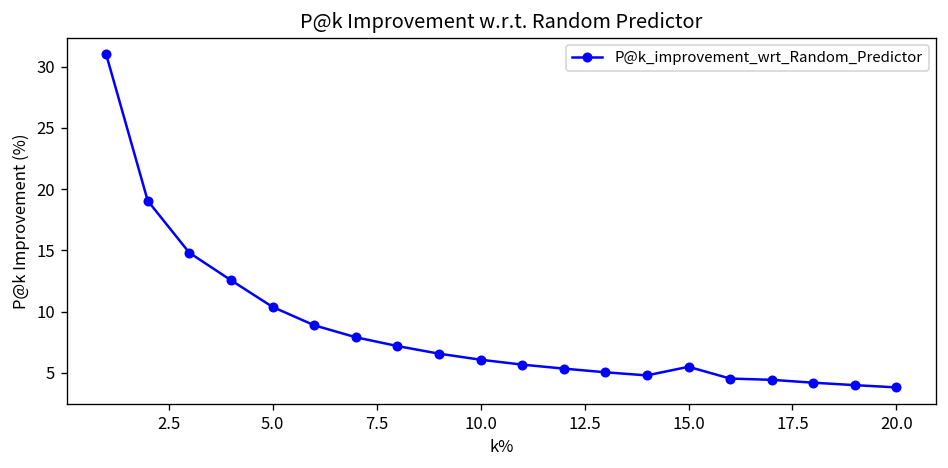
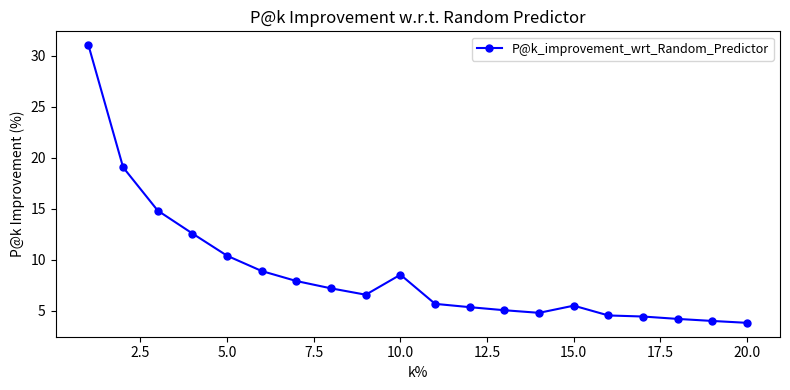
  {
    "5.0": 10.4,
-   "10.0": 6.1,
+   "10.0": 8.5,
    "15.0": 5.5,
    "20.0": 3.8
  }
